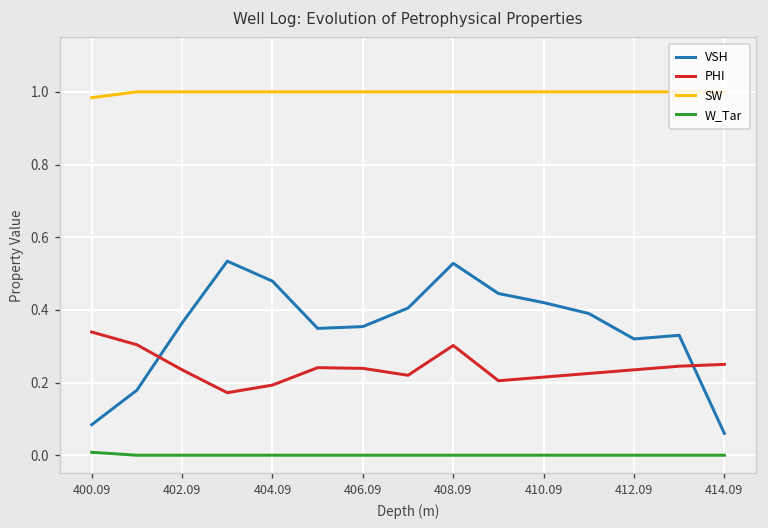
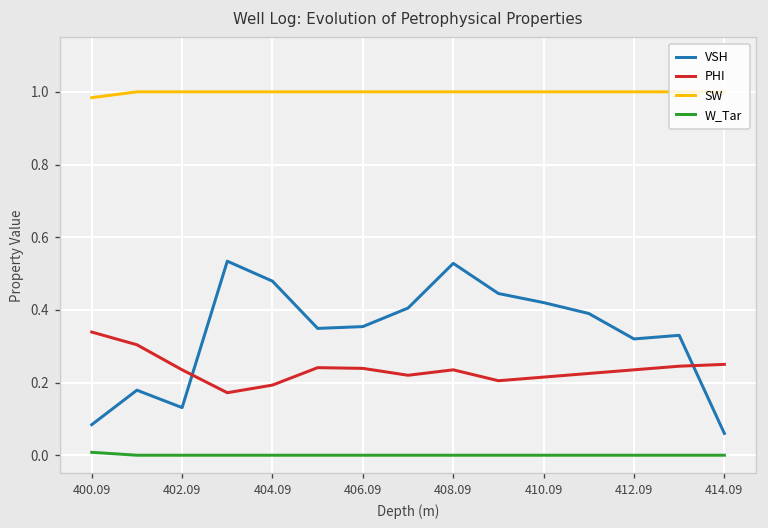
  {
    "VSH": {
      "400.09": 0.08,
-     "402.09": 0.36,
+     "402.09": 0.13,
      "404.09": 0.48,
      "406.09": 0.35,
      "408.09": 0.53,
      "410.09": 0.42,
      "412.09": 0.32,
      "414.09": 0.06
    },
    "PHI": {
      "400.09": 0.34,
      "402.09": 0.24,
      "404.09": 0.19,
      "406.09": 0.24,
-     "408.09": 0.30,
+     "408.09": 0.24,
      "410.09": 0.22,
      "412.09": 0.24,
      "414.09": 0.25
    },
    "SW": {
      "400.09": 0.98,
      "402.09": 1.00,
      "404.09": 1.00,
      "406.09": 1.00,
      "408.09": 1.00,
      "410.09": 1.00,
      "412.09": 1.00
    },
    "W_Tar": {
      "400.09": 0.01,
      "402.09": 0.00,
      "404.09": 0.00,
      "406.09": 0.00,
      "408.09": 0.00,
      "410.09": 0.00,
      "412.09": 0.00,
      "414.09": 0.00
    }
  }
